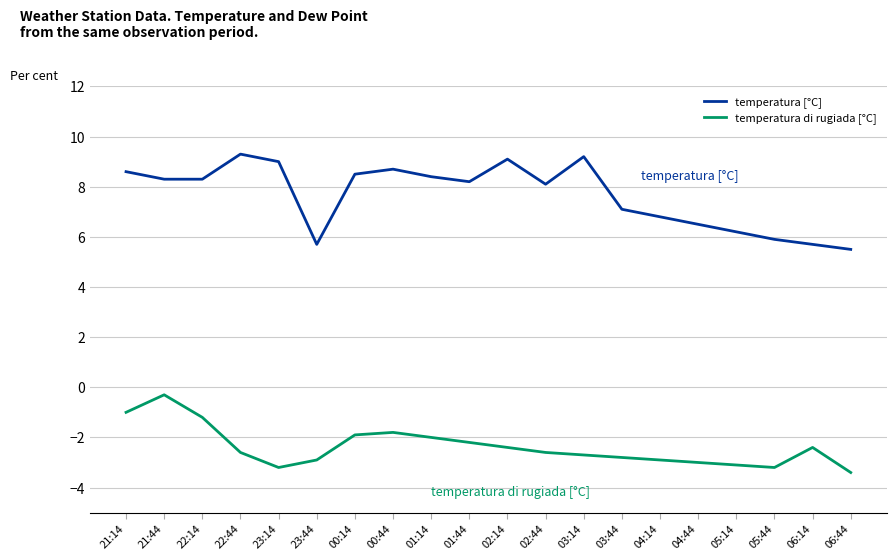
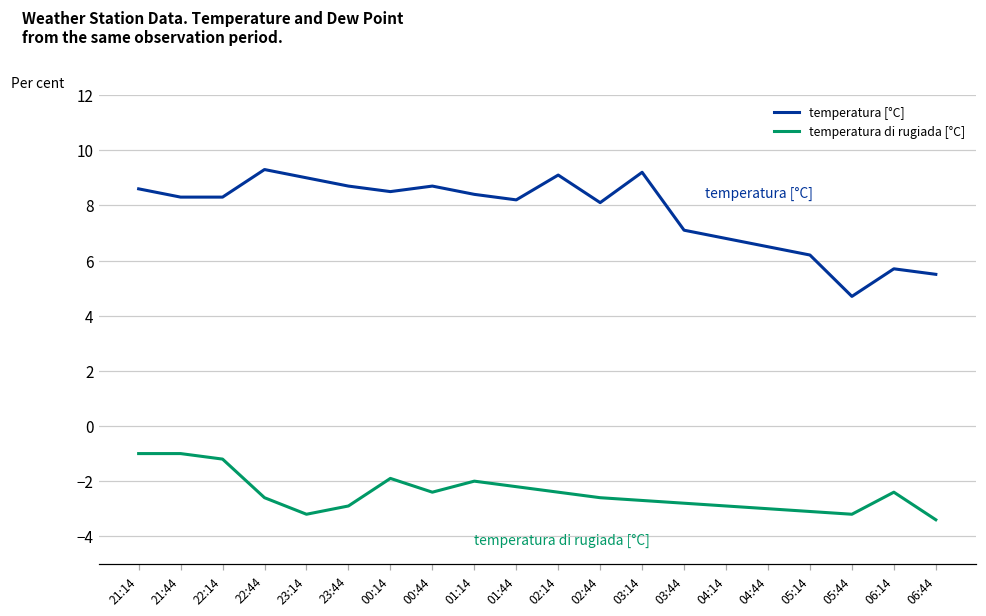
  {
    "temperatura [°C]": {
      "21:14": 8.6,
      "21:44": 8.3,
      "22:14": 8.3,
      "22:44": 9.3,
      "23:14": 9.0,
-     "23:44": 5.7,
+     "23:44": 8.7,
      "00:14": 8.5,
      "00:44": 8.7,
      "01:14": 8.4,
      "01:44": 8.2,
      "02:14": 9.1,
      "02:44": 8.1,
      "03:14": 9.2,
      "03:44": 7.1,
      "04:14": 6.8,
      "04:44": 6.5,
      "05:14": 6.2,
-     "05:44": 5.9,
+     "05:44": 4.7,
      "06:14": 5.7,
      "06:44": 5.5
    },
    "temperatura di rugiada [°C]": {
      "21:14": -1.0,
-     "21:44": -0.3,
+     "21:44": -1.0,
      "22:14": -1.2,
      "22:44": -2.6,
      "23:14": -3.2,
      "23:44": -2.9,
      "00:14": -1.9,
-     "00:44": -1.8,
+     "00:44": -2.4,
      "01:14": -2.0,
      "01:44": -2.2,
      "02:14": -2.4,
      "02:44": -2.6,
      "03:14": -2.7,
      "03:44": -2.8,
      "04:14": -2.9,
      "04:44": -3.0,
      "05:14": -3.1,
      "05:44": -3.2,
      "06:14": -2.4,
      "06:44": -3.4
    }
  }
